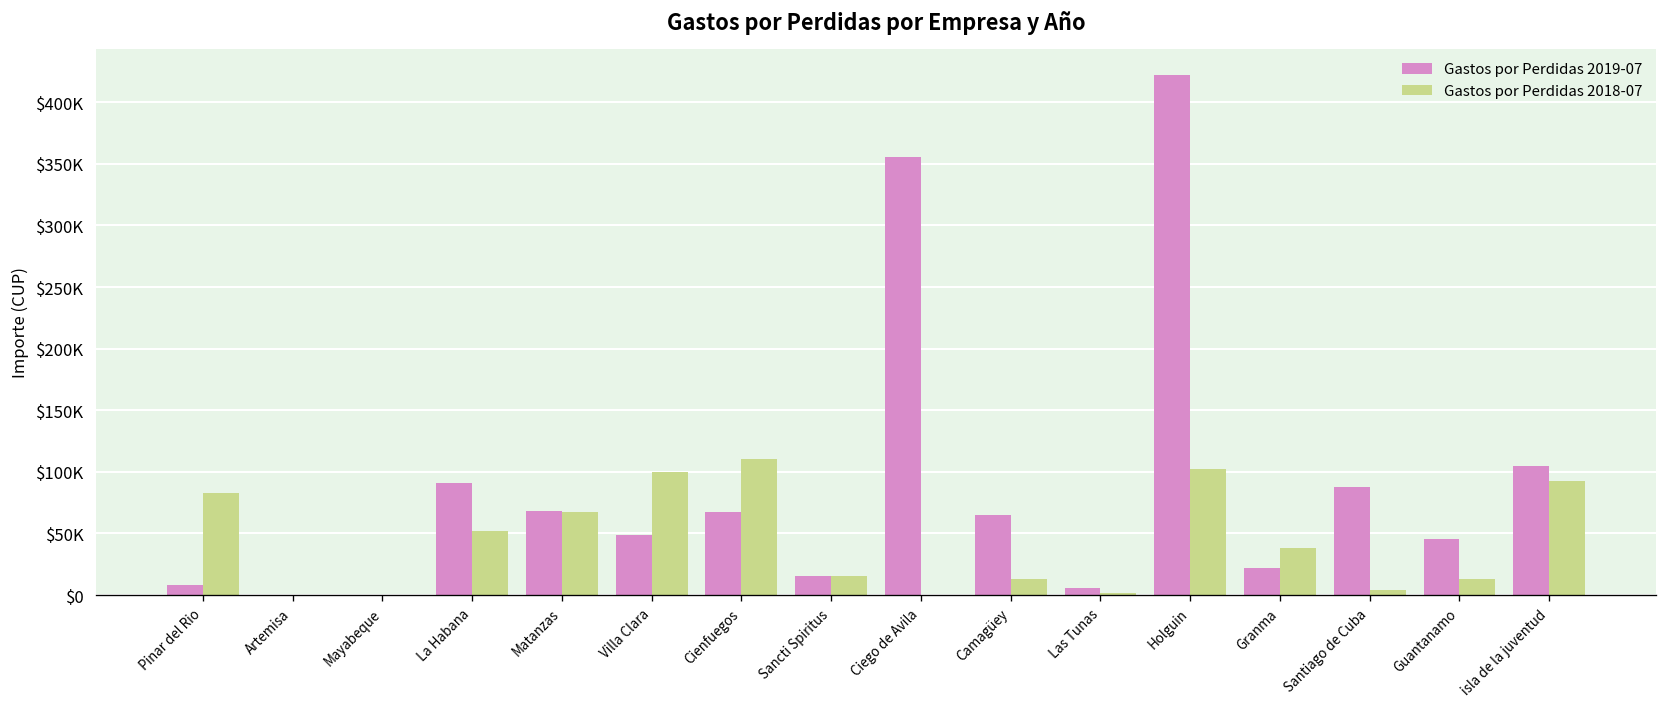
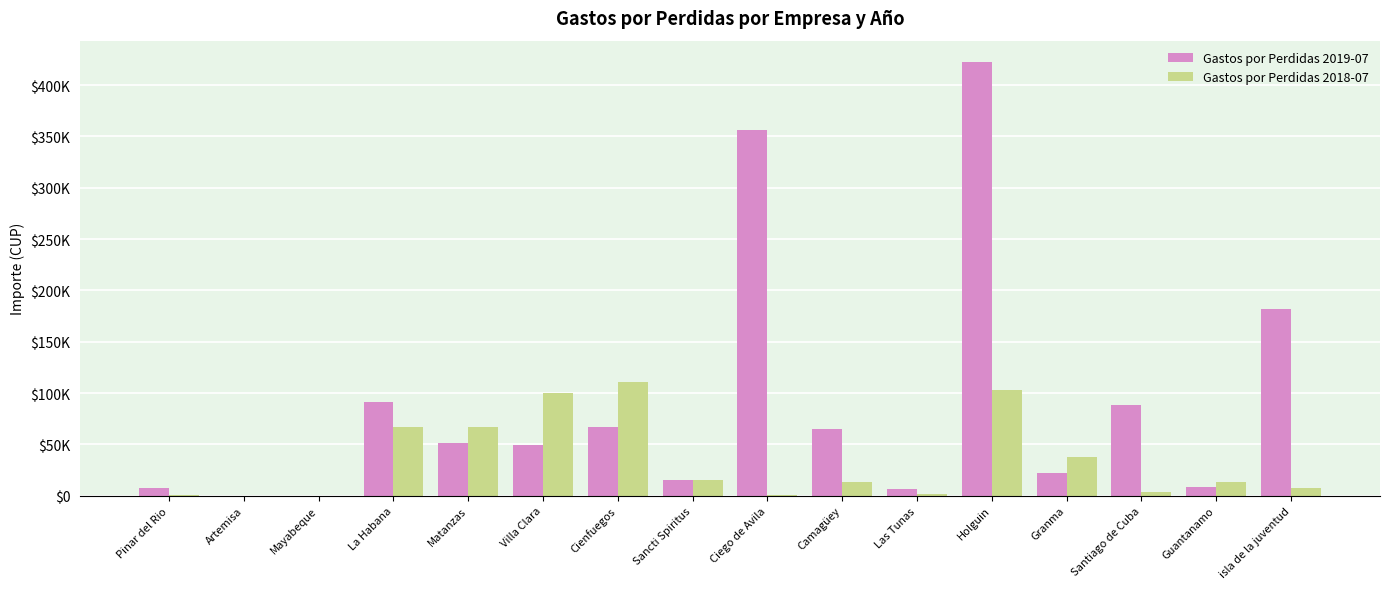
  {
    "Gastos por Perdidas 2019-07": {
      "Pinar del Rio": "$8000",
      "Artemisa": "$0",
      "Mayabeque": "$0",
      "La Habana": "$91000",
-     "Matanzas": "$68000",
+     "Matanzas": "$52000",
      "Villa Clara": "$49000",
      "Cienfuegos": "$67000",
      "Sancti Spiritus": "$15000",
      "Ciego de Avila": "$356000",
      "Camagüey": "$65000",
      "Las Tunas": "$6000",
      "Holguin": "$422000",
      "Granma": "$22000",
      "Santiago de Cuba": "$88000",
-     "Guantanamo": "$45000",
-     "isla de la juventud": "$105000"
+     "Guantanamo": "$8000",
+     "isla de la juventud": "$182000"
    },
    "Gastos por Perdidas 2018-07": {
-     "Pinar del Rio": "$83000",
+     "Pinar del Rio": "$1000",
      "Artemisa": "$0",
      "Mayabeque": "$0",
-     "La Habana": "$52000",
+     "La Habana": "$67000",
      "Matanzas": "$67000",
      "Villa Clara": "$100000",
      "Cienfuegos": "$110000",
      "Sancti Spiritus": "$15000",
      "Camagüey": "$13000",
      "Holguin": "$103000",
      "Granma": "$38000",
      "Santiago de Cuba": "$4000",
      "Guantanamo": "$13000",
-     "isla de la juventud": "$93000"
+     "isla de la juventud": "$8000"
    }
  }
